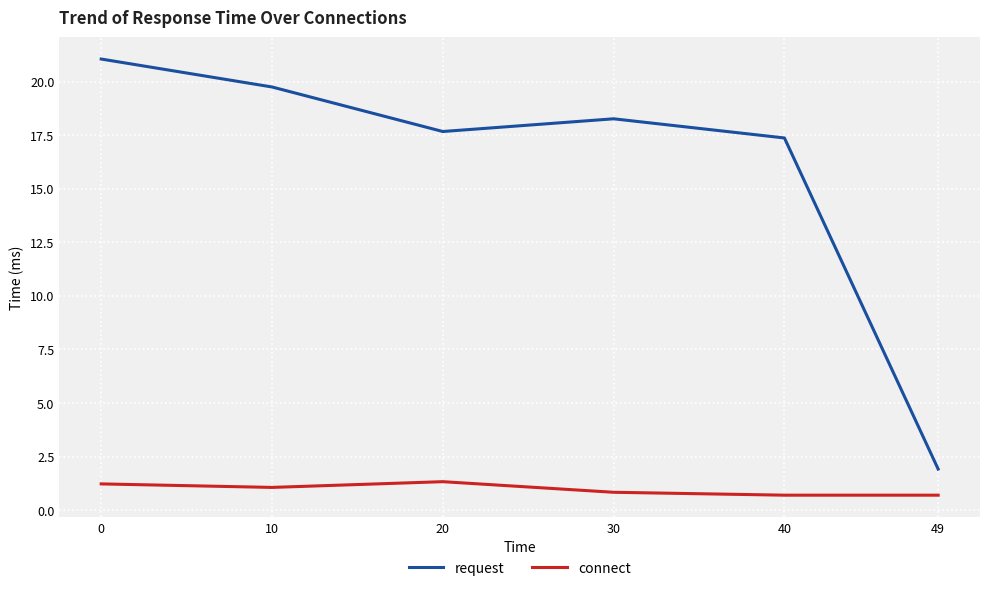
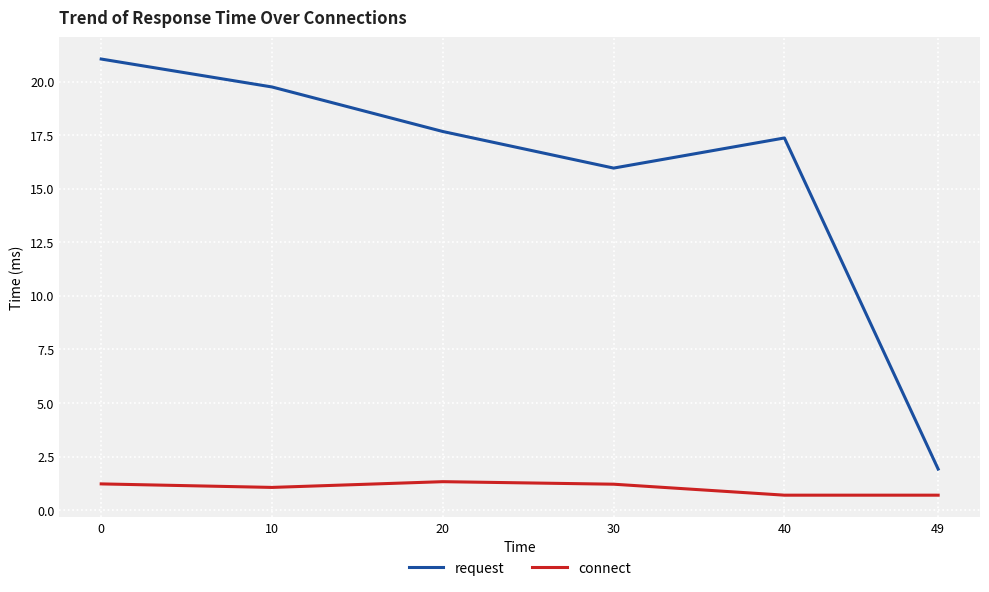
  {
    "request": {
      "0": 21.0,
      "10": 19.7,
      "20": 17.7,
-     "30": 18.3,
+     "30": 16.0,
      "40": 17.4,
      "49": 1.9
    },
    "connect": {
      "0": 1.2,
      "10": 1.1,
      "20": 1.3,
-     "30": 0.8,
+     "30": 1.2,
      "40": 0.7,
      "49": 0.7
    }
  }
